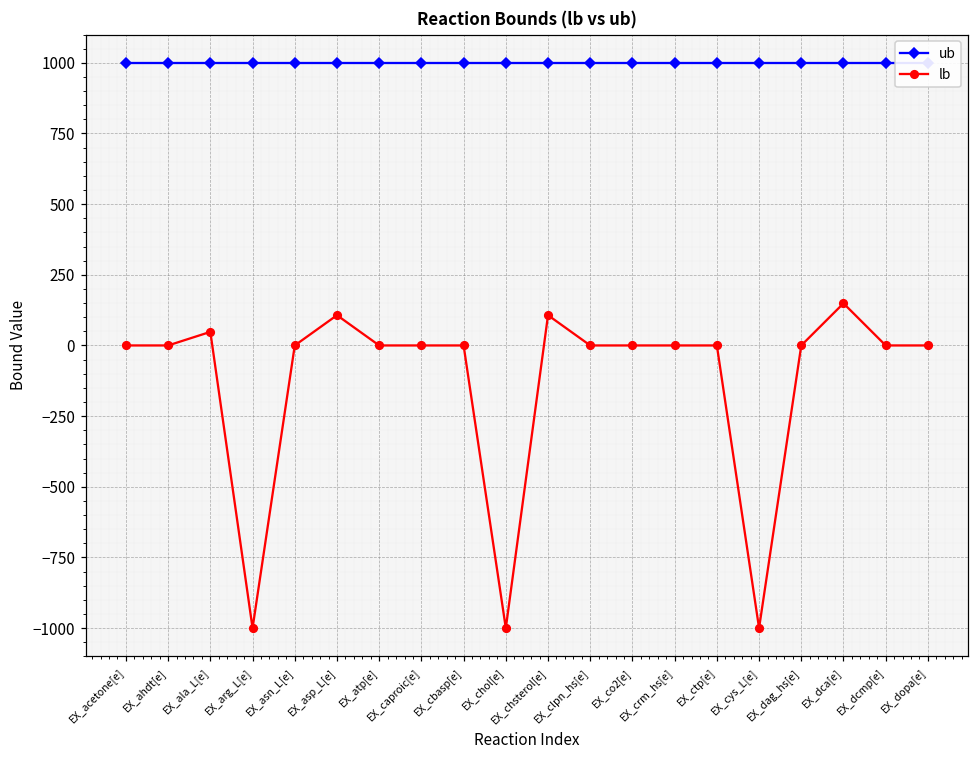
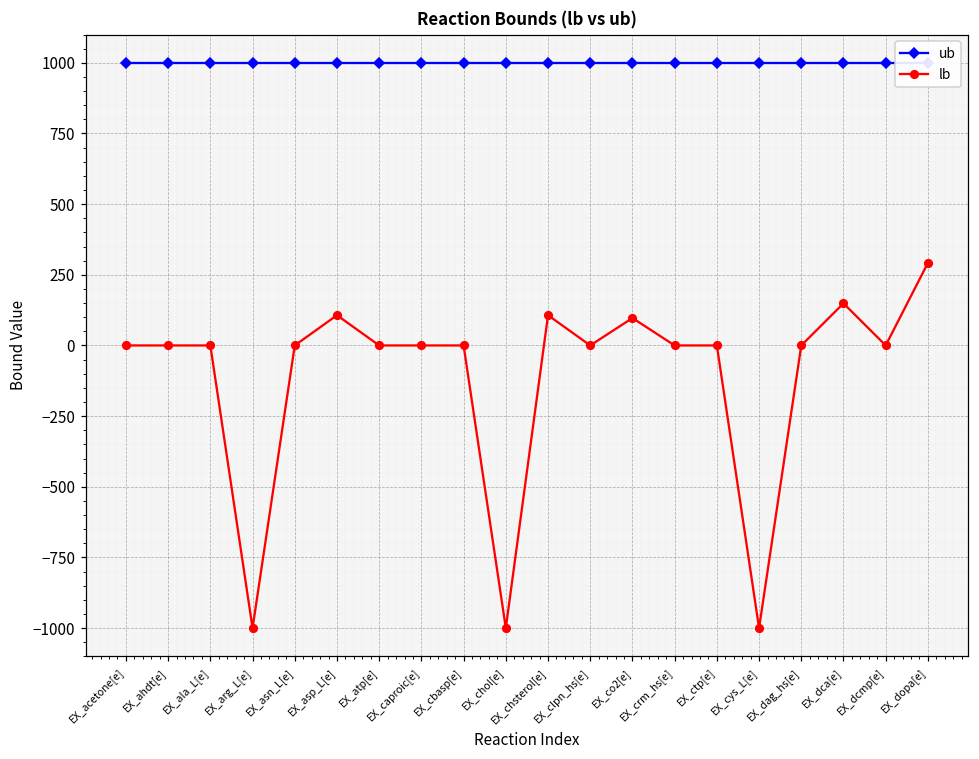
  {
    "ub": {
      "EX_acetone[e]": 1000,
      "EX_ahdt[e]": 1000,
      "EX_ala_L[e]": 1000,
      "EX_arg_L[e]": 1000,
      "EX_asn_L[e]": 1000,
      "EX_asp_L[e]": 1000,
      "EX_atp[e]": 1000,
      "EX_caproic[e]": 1000,
      "EX_cbasp[e]": 1000,
      "EX_chol[e]": 1000,
      "EX_chsterol[e]": 1000,
      "EX_clpn_hs[e]": 1000,
      "EX_co2[e]": 1000,
      "EX_crm_hs[e]": 1000,
      "EX_ctp[e]": 1000,
      "EX_cys_L[e]": 1000,
      "EX_dag_hs[e]": 1000,
      "EX_dca[e]": 1000,
      "EX_dcmp[e]": 1000
    },
    "lb": {
      "EX_acetone[e]": 0,
      "EX_ahdt[e]": 0,
-     "EX_ala_L[e]": 50,
+     "EX_ala_L[e]": 0,
      "EX_arg_L[e]": -1000,
      "EX_asn_L[e]": 0,
      "EX_asp_L[e]": 110,
      "EX_atp[e]": 0,
      "EX_caproic[e]": 0,
      "EX_cbasp[e]": 0,
      "EX_chol[e]": -1000,
      "EX_chsterol[e]": 110,
      "EX_clpn_hs[e]": 0,
-     "EX_co2[e]": 0,
+     "EX_co2[e]": 100,
      "EX_crm_hs[e]": 0,
      "EX_ctp[e]": 0,
      "EX_cys_L[e]": -1000,
      "EX_dag_hs[e]": 0,
      "EX_dca[e]": 150,
      "EX_dcmp[e]": 0,
-     "EX_dopa[e]": 0
+     "EX_dopa[e]": 290
    }
  }
